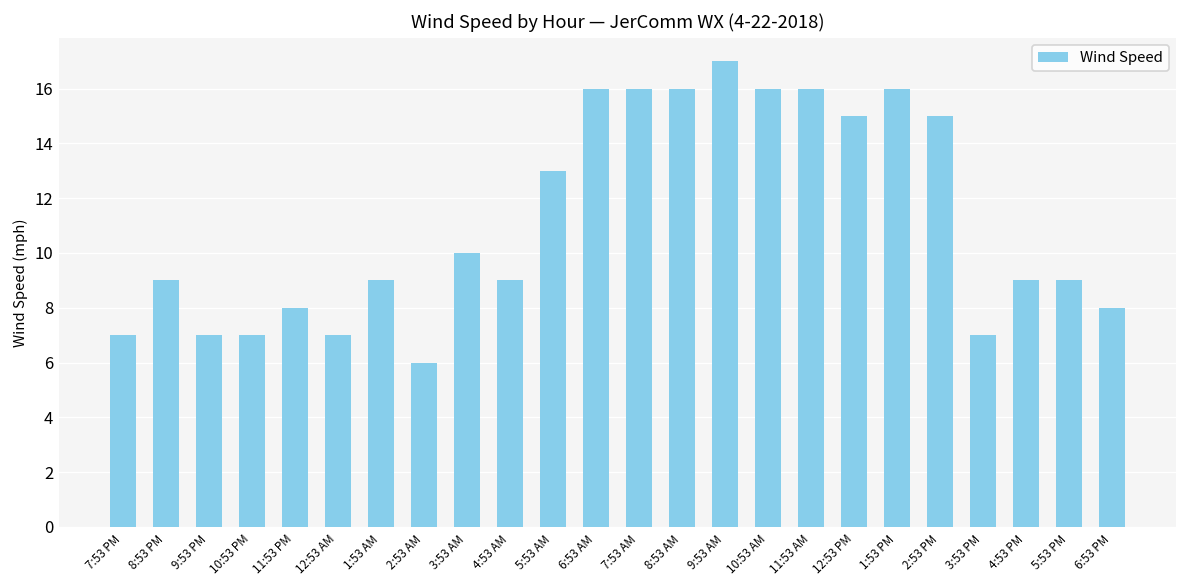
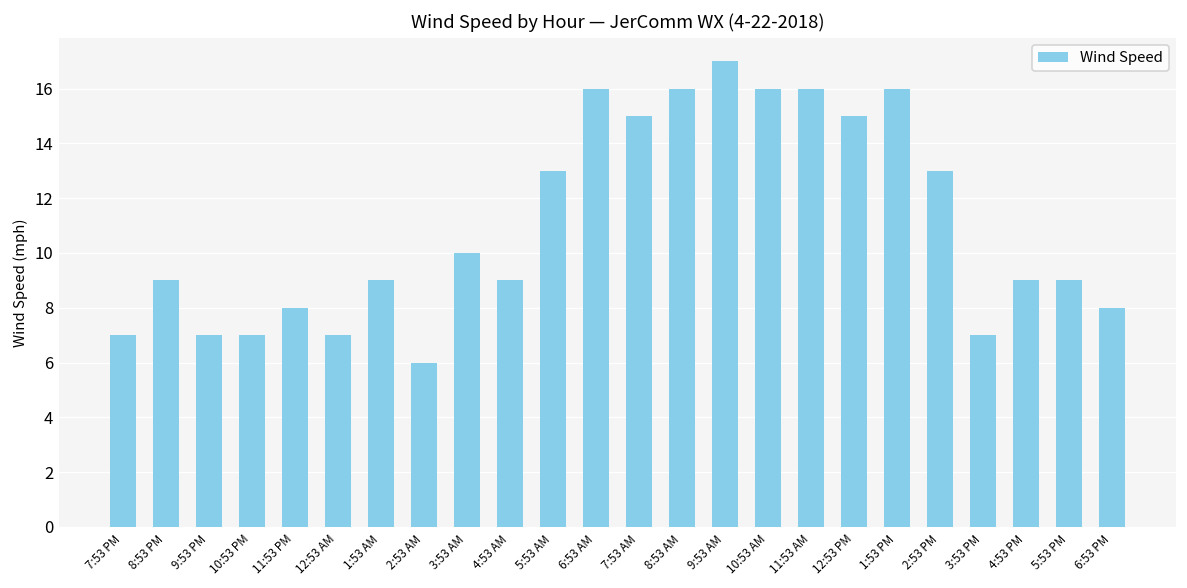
  {
    "7:53 PM": 7,
    "8:53 PM": 9,
    "9:53 PM": 7,
    "10:53 PM": 7,
    "11:53 PM": 8,
    "12:53 AM": 7,
    "1:53 AM": 9,
    "2:53 AM": 6,
    "3:53 AM": 10,
    "4:53 AM": 9,
    "5:53 AM": 13,
    "6:53 AM": 16,
-   "7:53 AM": 16,
+   "7:53 AM": 15,
    "8:53 AM": 16,
    "9:53 AM": 17,
    "10:53 AM": 16,
    "11:53 AM": 16,
    "12:53 PM": 15,
    "1:53 PM": 16,
-   "2:53 PM": 15,
+   "2:53 PM": 13,
    "3:53 PM": 7,
    "4:53 PM": 9,
    "5:53 PM": 9,
    "6:53 PM": 8
  }
